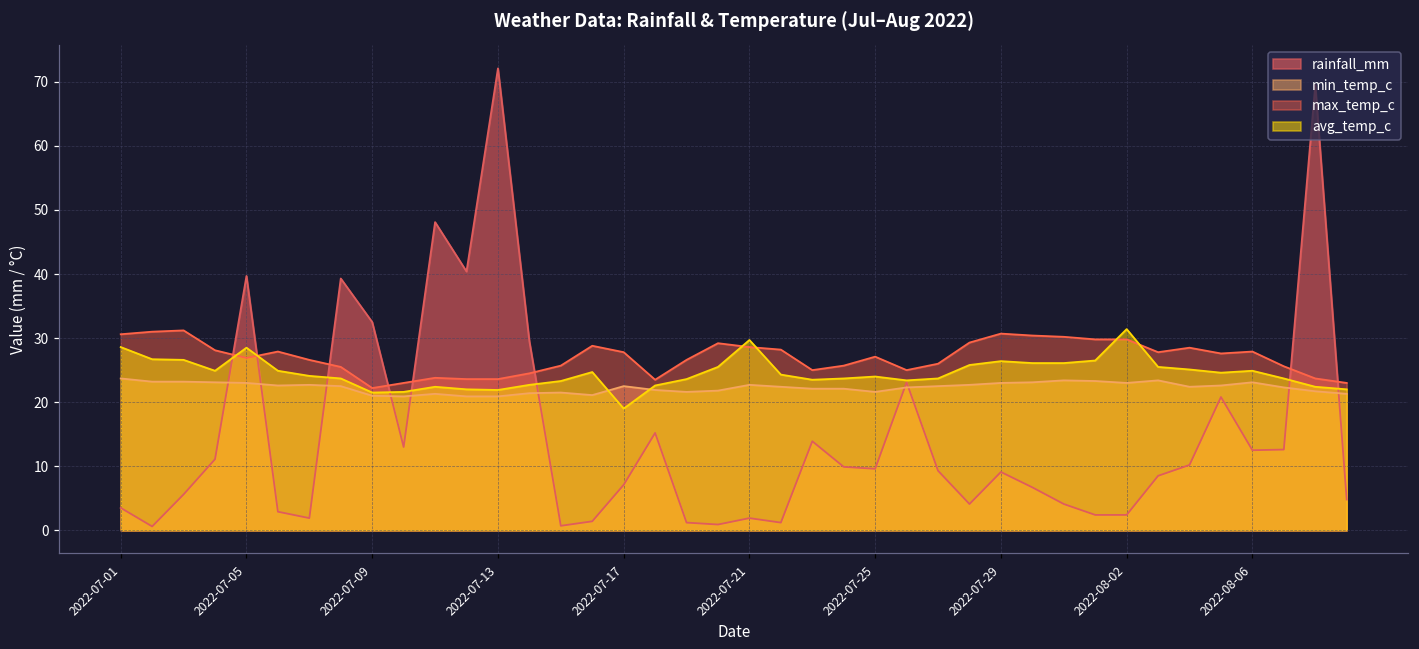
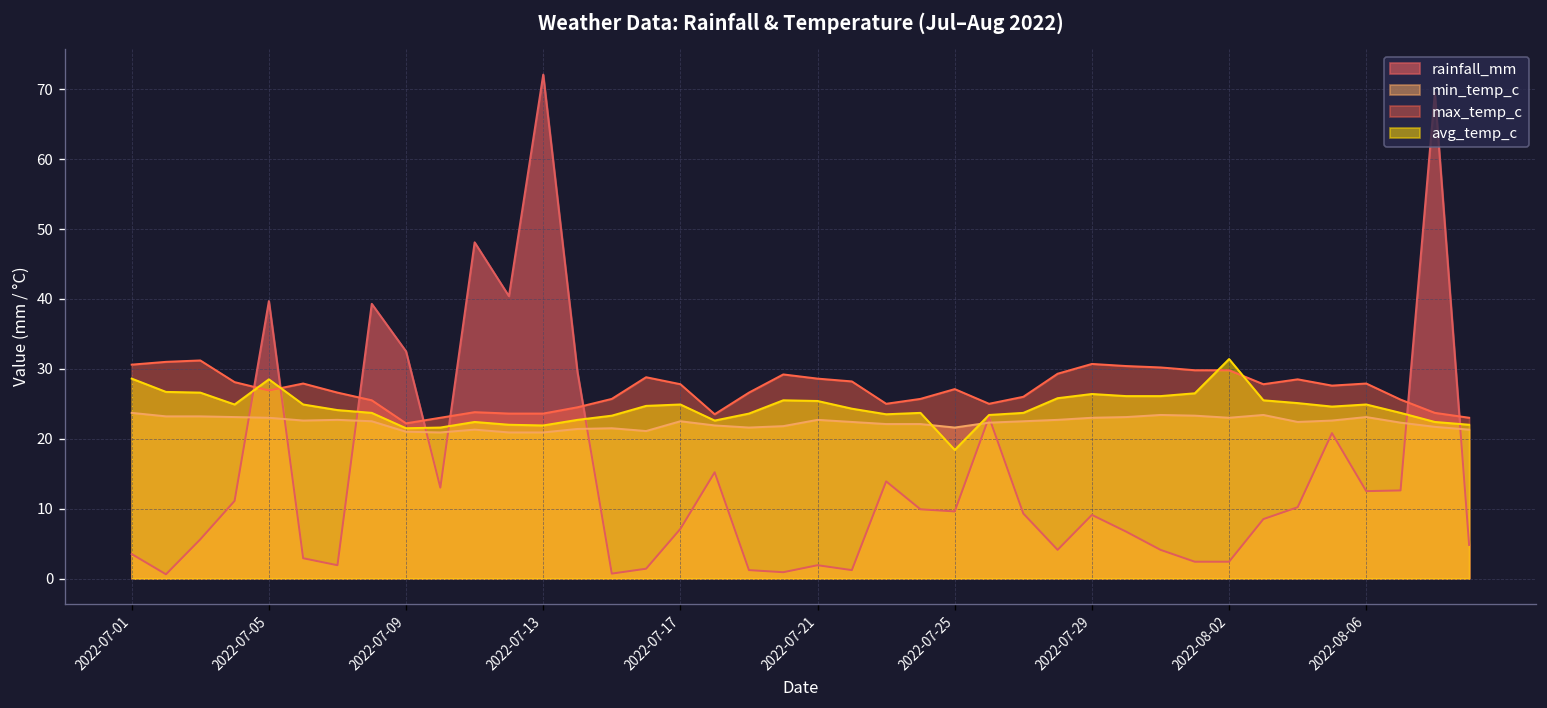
  {
    "avg_temp_c": {
      "2022-07-01": 29,
      "2022-07-05": 29,
      "2022-07-09": 22,
      "2022-07-13": 22,
-     "2022-07-17": 19,
-     "2022-07-21": 30,
-     "2022-07-25": 24,
+     "2022-07-17": 25,
+     "2022-07-21": 25,
+     "2022-07-25": 18,
      "2022-07-29": 26,
      "2022-08-02": 31,
      "2022-08-06": 25
    }
  }
